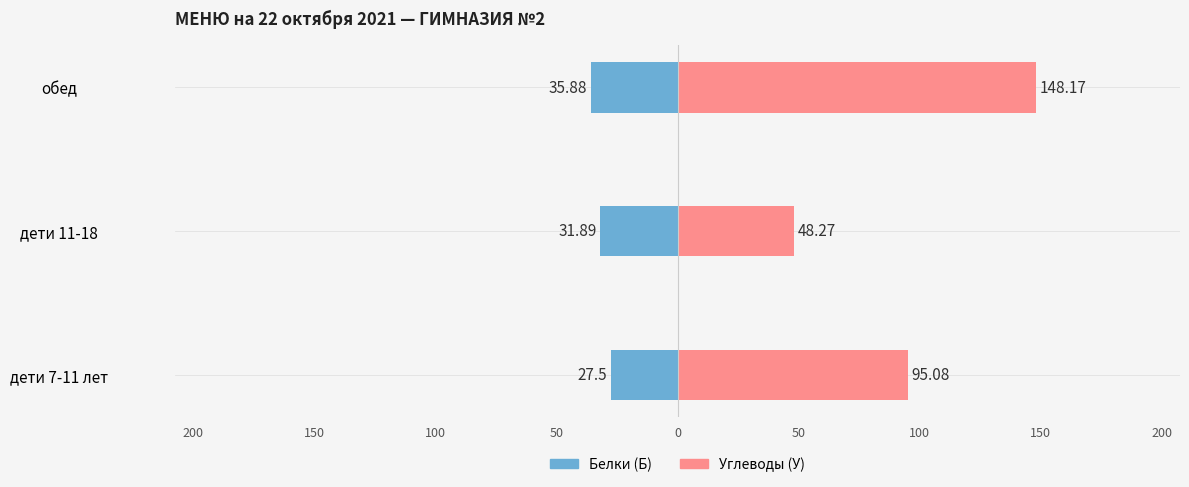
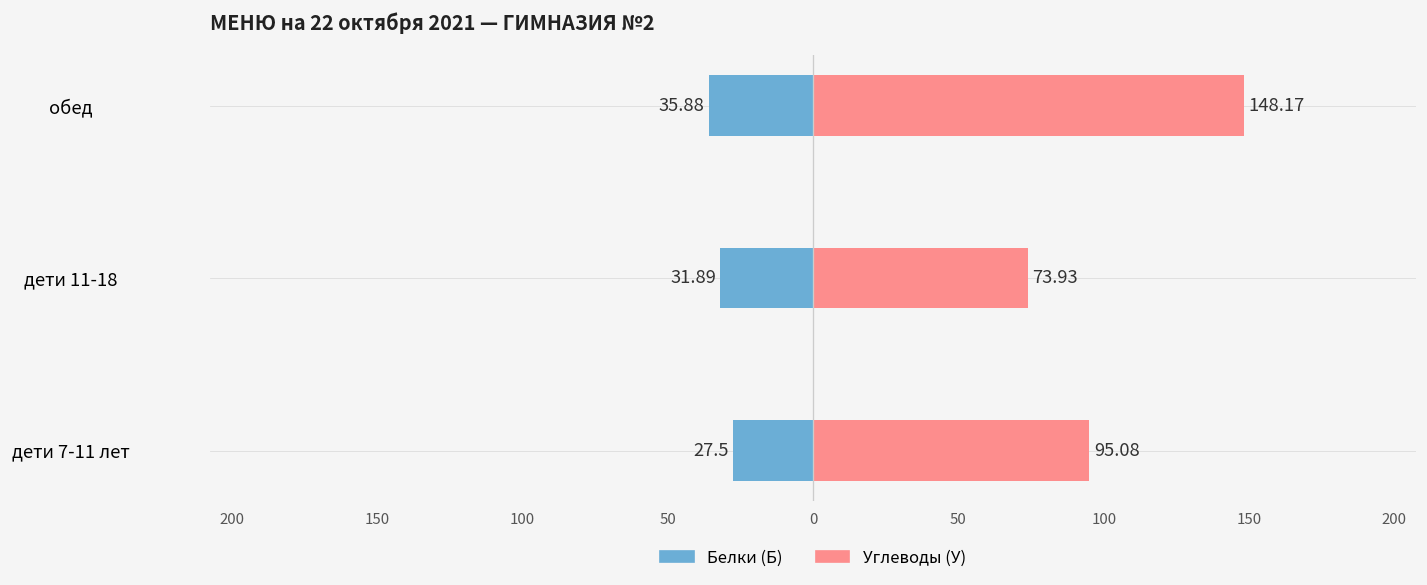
  {
    "Углеводы (У)": {
      "обед": 148.17,
-     "дети 11-18": 48.27,
+     "дети 11-18": 73.93,
      "дети 7-11 лет": 95.08
    }
  }
